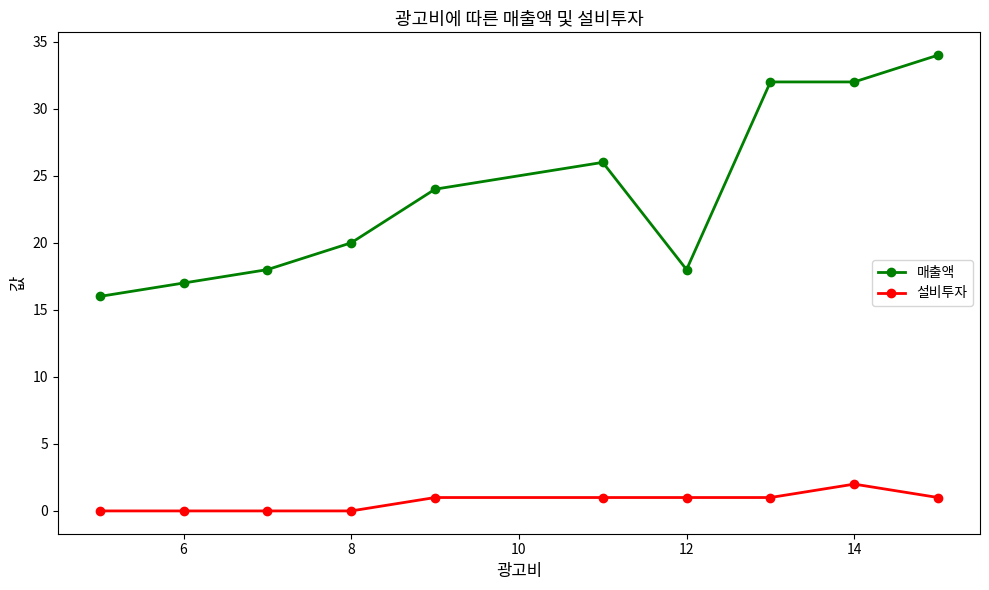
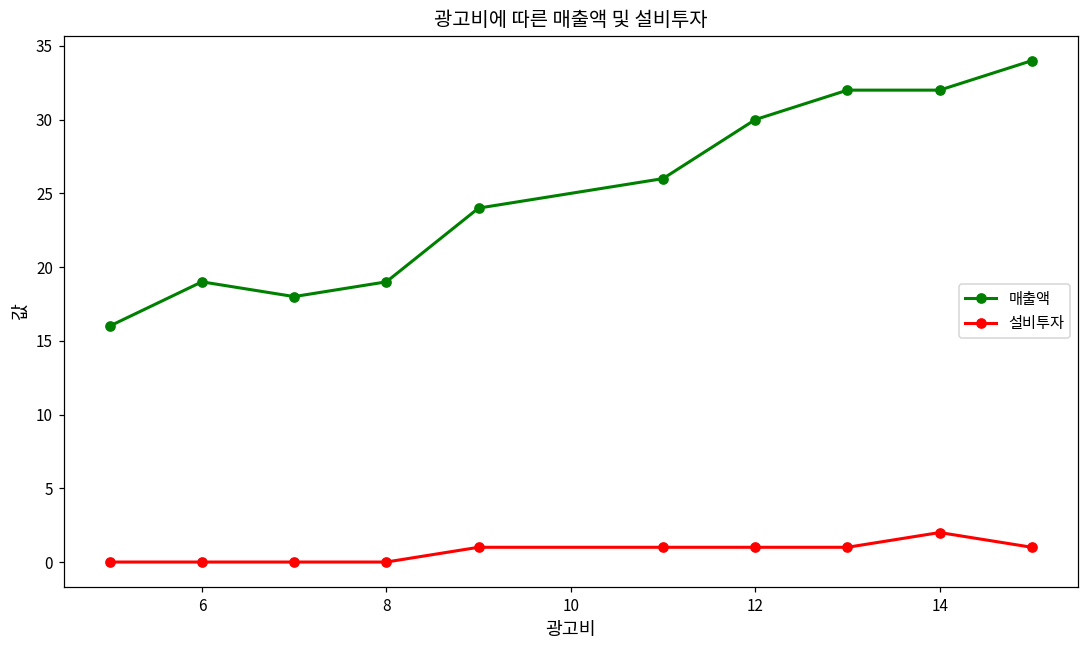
  {
    "매출액": {
-     "6": 17,
-     "8": 20,
-     "12": 18,
+     "6": 19,
+     "8": 19,
+     "12": 30,
      "14": 32
    },
    "설비투자": {
      "6": 0,
      "8": 0,
      "12": 1,
      "14": 2
    }
  }
